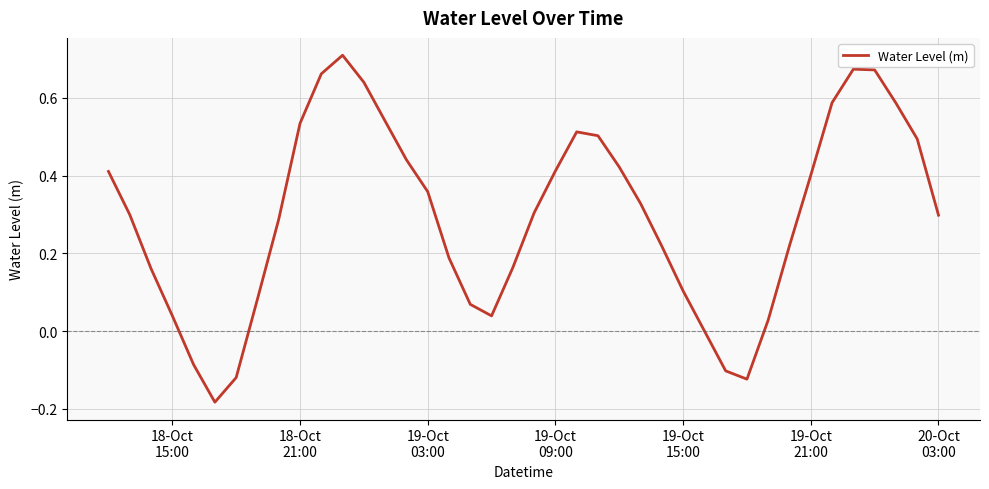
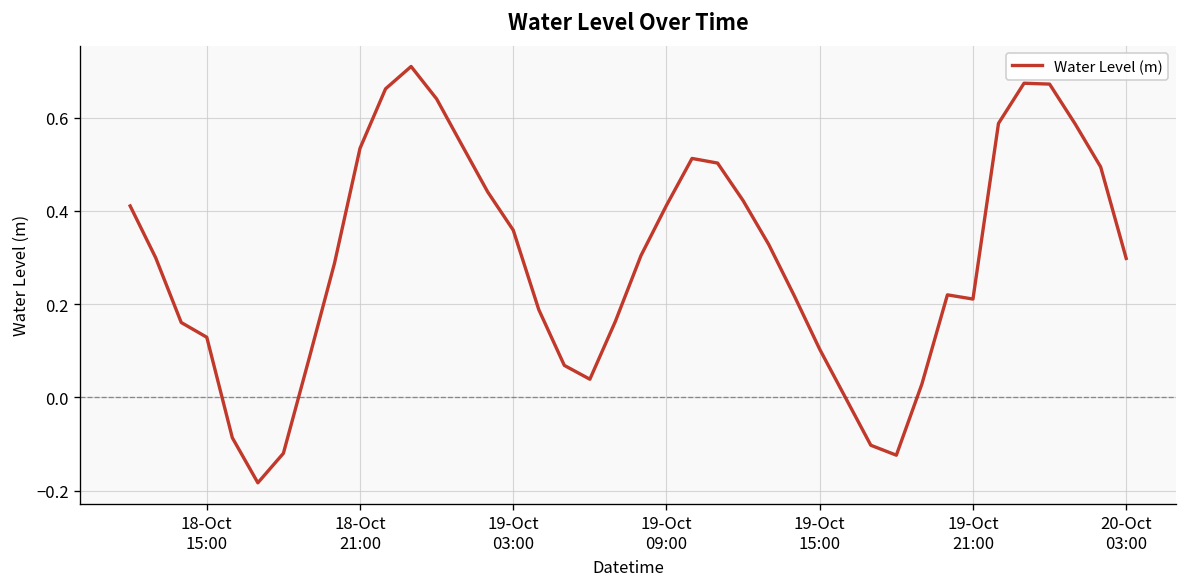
  {
-   "18-Oct 15:00": 0.04,
+   "18-Oct 15:00": 0.13,
    "18-Oct 21:00": 0.53,
    "19-Oct 03:00": 0.36,
    "19-Oct 09:00": 0.41,
    "19-Oct 15:00": 0.10,
-   "19-Oct 21:00": 0.40,
+   "19-Oct 21:00": 0.21,
    "20-Oct 03:00": 0.30
  }
